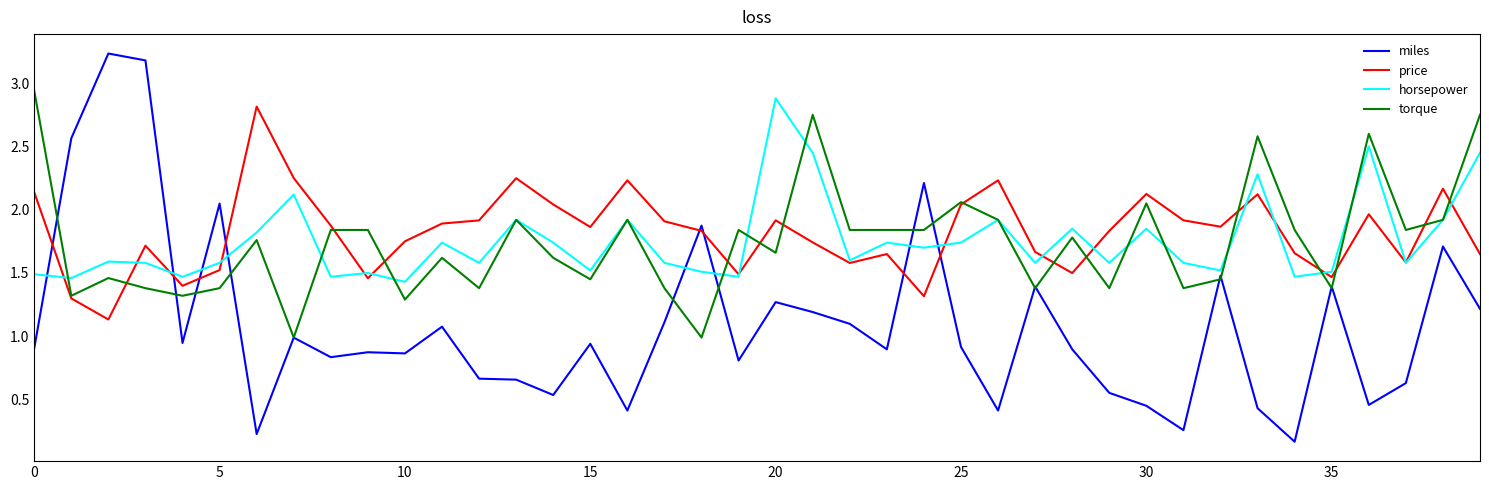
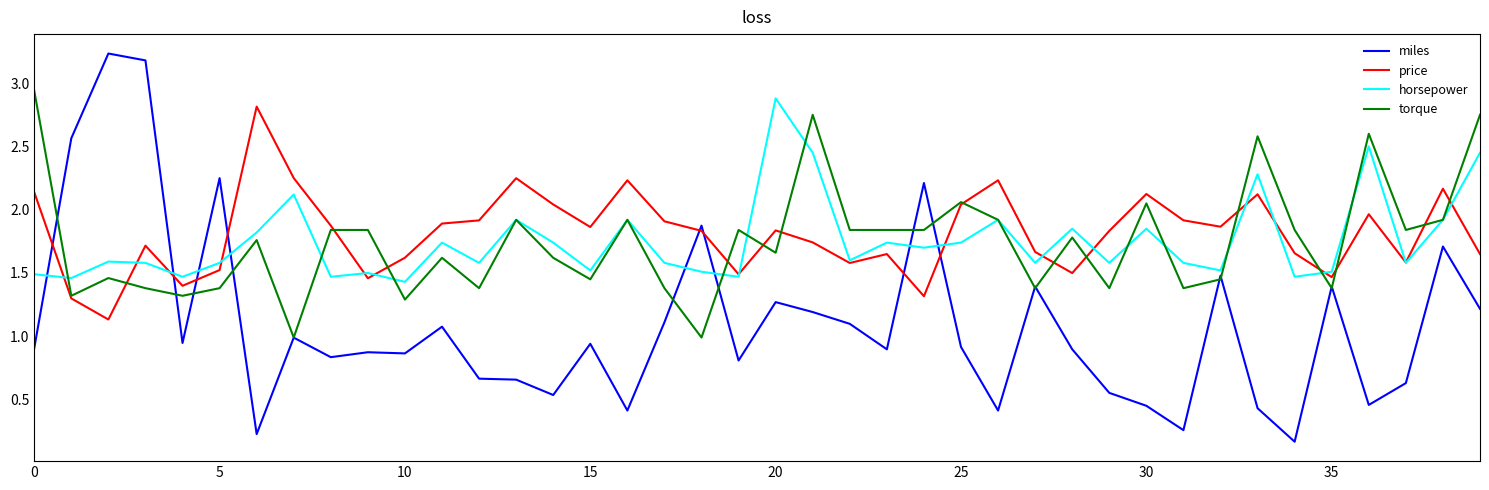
  {
    "miles": {
      "0": 0.91,
-     "5": 2.05,
+     "5": 2.25,
      "10": 0.86,
      "15": 0.94,
      "20": 1.27,
      "25": 0.92,
      "30": 0.45
    },
    "price": {
      "0": 2.14,
      "5": 1.52,
-     "10": 1.75,
+     "10": 1.62,
      "15": 1.86,
-     "20": 1.92,
+     "20": 1.84,
      "30": 2.12,
      "35": 1.47
    },
    "horsepower": {
      "0": 1.49,
      "5": 1.58,
      "10": 1.43,
      "15": 1.52,
      "20": 2.88,
      "25": 1.74,
      "30": 1.85,
      "35": 1.51
    },
    "torque": {
      "0": 2.94,
      "5": 1.38,
      "10": 1.29,
      "15": 1.45,
      "20": 1.66,
      "30": 2.05
    }
  }
